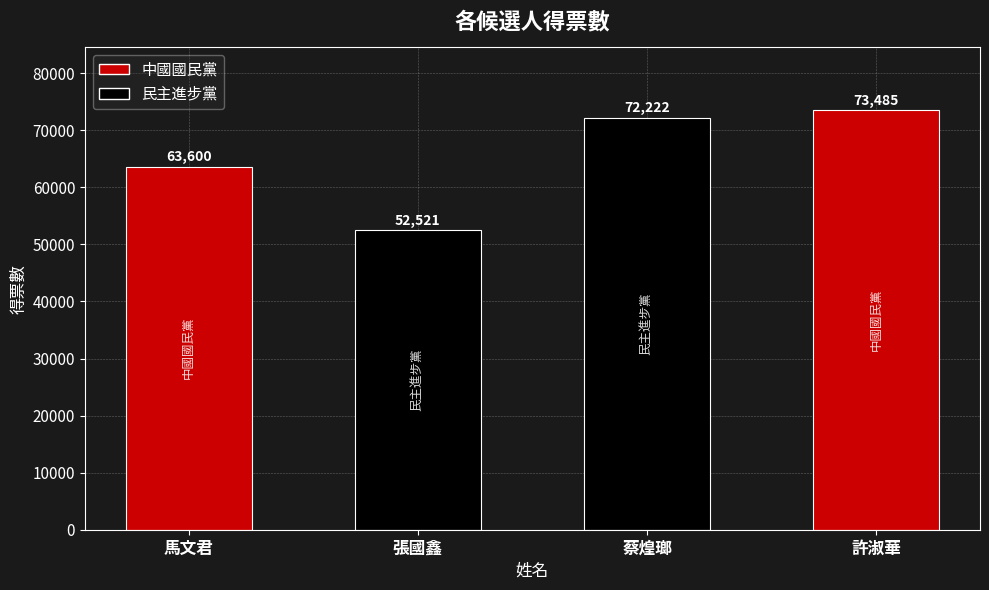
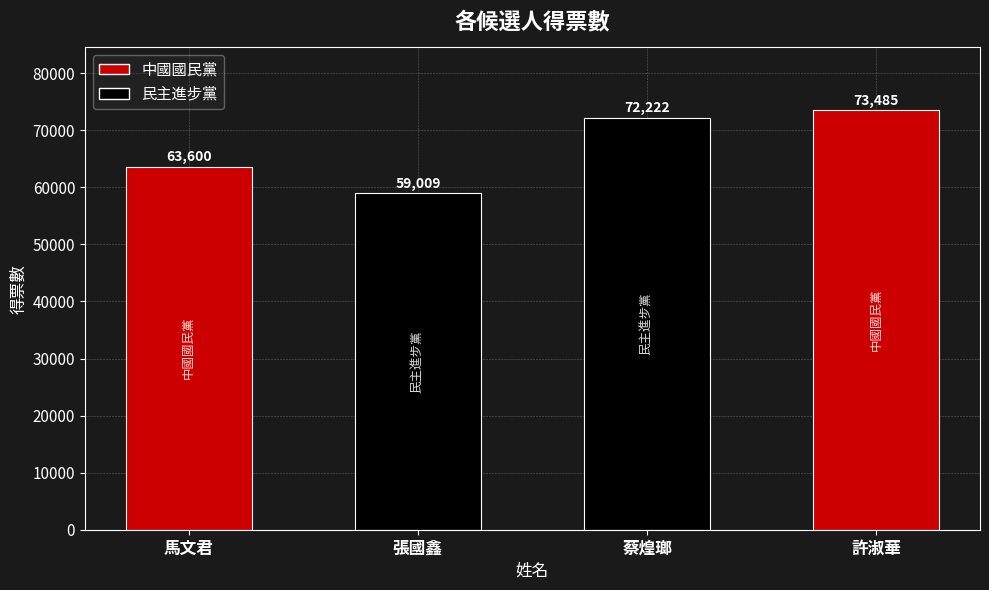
  {
    "馬文君": "63,600",
-   "張國鑫": "52,521",
+   "張國鑫": "59,009",
    "蔡煌瑯": "72,222",
    "許淑華": "73,485"
  }
